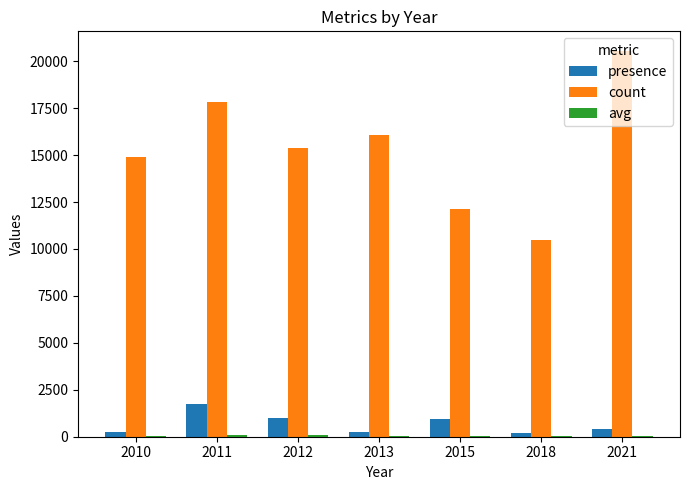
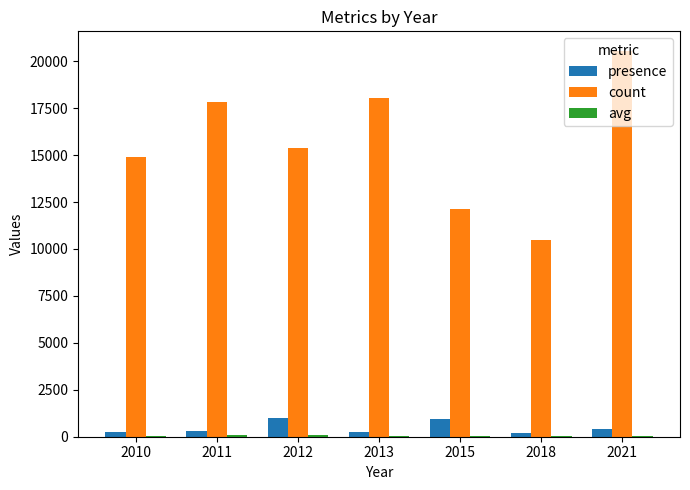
  {
    "presence": {
      "2010": 300,
-     "2011": 1800,
+     "2011": 300,
      "2012": 1000,
      "2013": 300,
      "2015": 900,
      "2018": 200,
      "2021": 400
    },
    "count": {
      "2010": 14900,
      "2011": 17800,
      "2012": 15400,
-     "2013": 16100,
+     "2013": 18000,
      "2015": 12100,
      "2018": 10500
    }
  }
